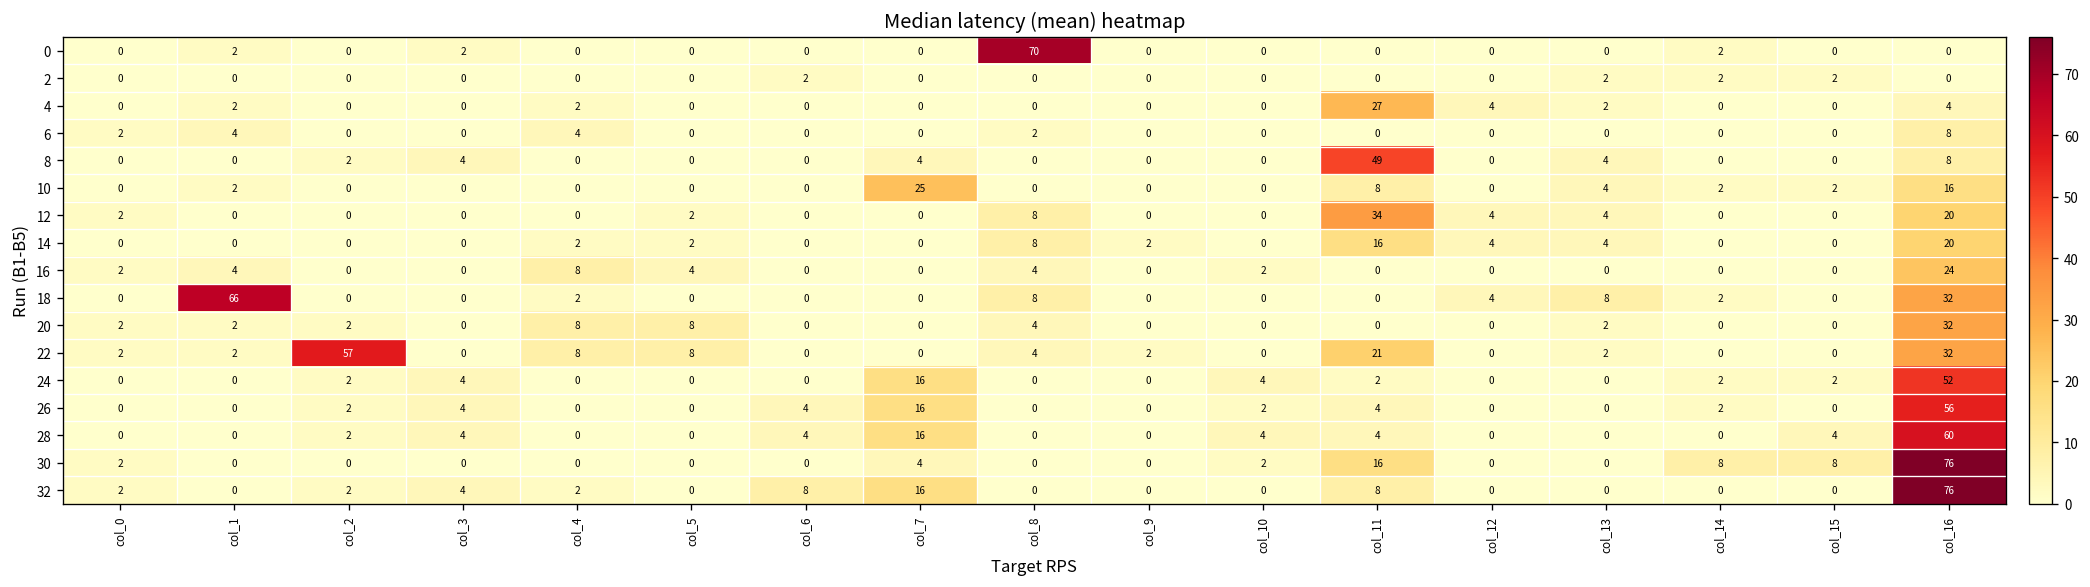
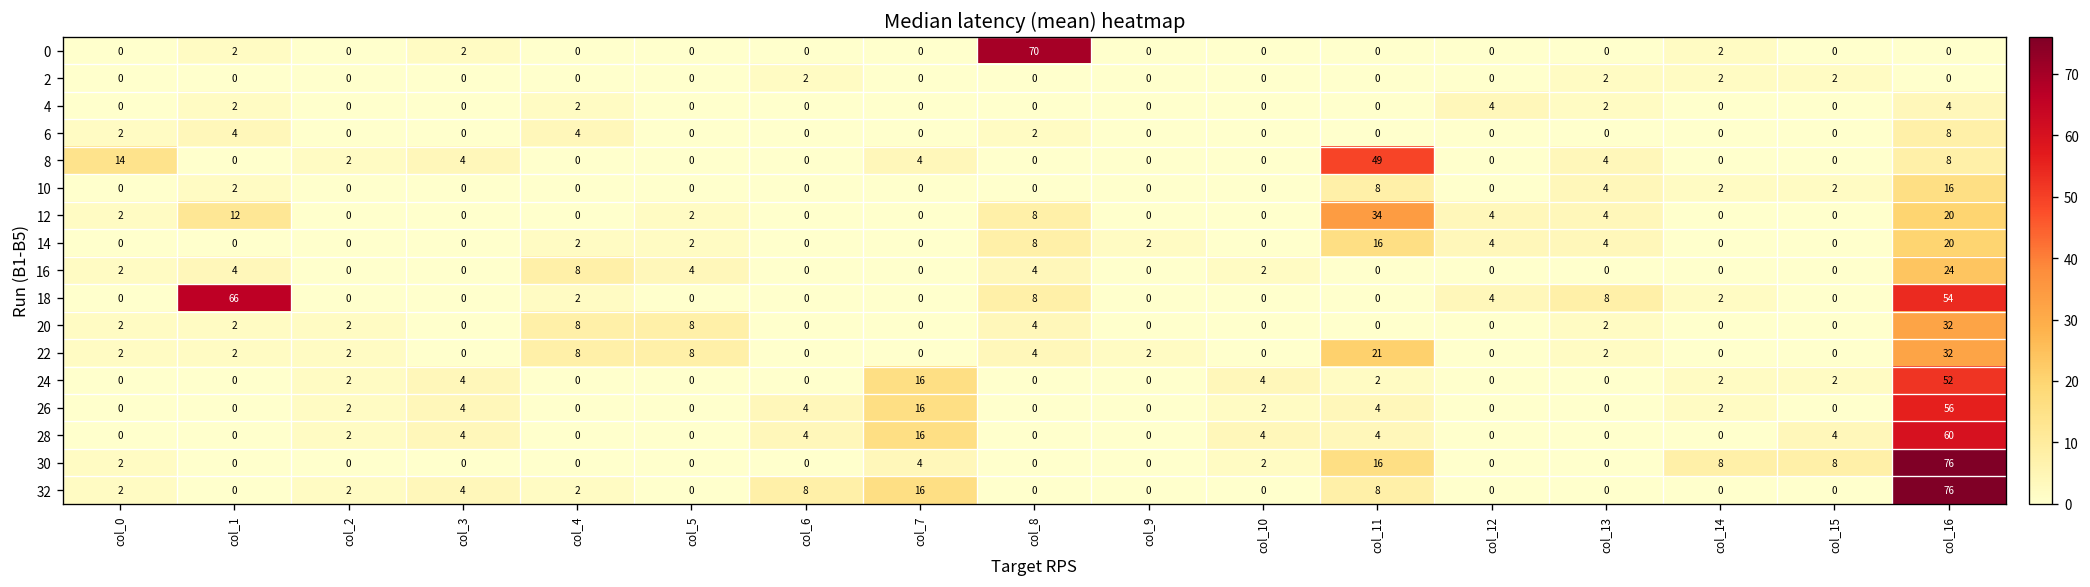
  {
    "4": {
      "col_0": 0,
      "col_1": 2,
      "col_2": 0,
      "col_3": 0,
      "col_4": 2,
      "col_5": 0,
      "col_6": 0,
      "col_7": 0,
      "col_8": 0,
      "col_9": 0,
      "col_10": 0,
-     "col_11": 27,
+     "col_11": 0,
      "col_12": 4,
      "col_13": 2,
      "col_14": 0,
      "col_15": 0,
      "col_16": 4
    },
    "8": {
-     "col_0": 0,
+     "col_0": 14,
      "col_1": 0,
      "col_2": 2,
      "col_3": 4,
      "col_4": 0,
      "col_5": 0,
      "col_6": 0,
      "col_7": 4,
      "col_8": 0,
      "col_9": 0,
      "col_10": 0,
      "col_11": 49,
      "col_12": 0,
      "col_13": 4,
      "col_14": 0,
      "col_15": 0,
      "col_16": 8
    },
    "10": {
      "col_0": 0,
      "col_1": 2,
      "col_2": 0,
      "col_3": 0,
      "col_4": 0,
      "col_5": 0,
      "col_6": 0,
-     "col_7": 25,
+     "col_7": 0,
      "col_8": 0,
      "col_9": 0,
      "col_10": 0,
      "col_11": 8,
      "col_12": 0,
      "col_13": 4,
      "col_14": 2,
      "col_15": 2,
      "col_16": 16
    },
    "12": {
      "col_0": 2,
-     "col_1": 0,
+     "col_1": 12,
      "col_2": 0,
      "col_3": 0,
      "col_4": 0,
      "col_5": 2,
      "col_6": 0,
      "col_7": 0,
      "col_8": 8,
      "col_9": 0,
      "col_10": 0,
      "col_11": 34,
      "col_12": 4,
      "col_13": 4,
      "col_14": 0,
      "col_15": 0,
      "col_16": 20
    },
    "18": {
      "col_0": 0,
      "col_1": 66,
      "col_2": 0,
      "col_3": 0,
      "col_4": 2,
      "col_5": 0,
      "col_6": 0,
      "col_7": 0,
      "col_8": 8,
      "col_9": 0,
      "col_10": 0,
      "col_11": 0,
      "col_12": 4,
      "col_13": 8,
      "col_14": 2,
      "col_15": 0,
-     "col_16": 32
+     "col_16": 54
    },
    "22": {
      "col_0": 2,
      "col_1": 2,
-     "col_2": 57,
+     "col_2": 2,
      "col_3": 0,
      "col_4": 8,
      "col_5": 8,
      "col_6": 0,
      "col_7": 0,
      "col_8": 4,
      "col_9": 2,
      "col_10": 0,
      "col_11": 21,
      "col_12": 0,
      "col_13": 2,
      "col_14": 0,
      "col_15": 0,
      "col_16": 32
    }
  }
